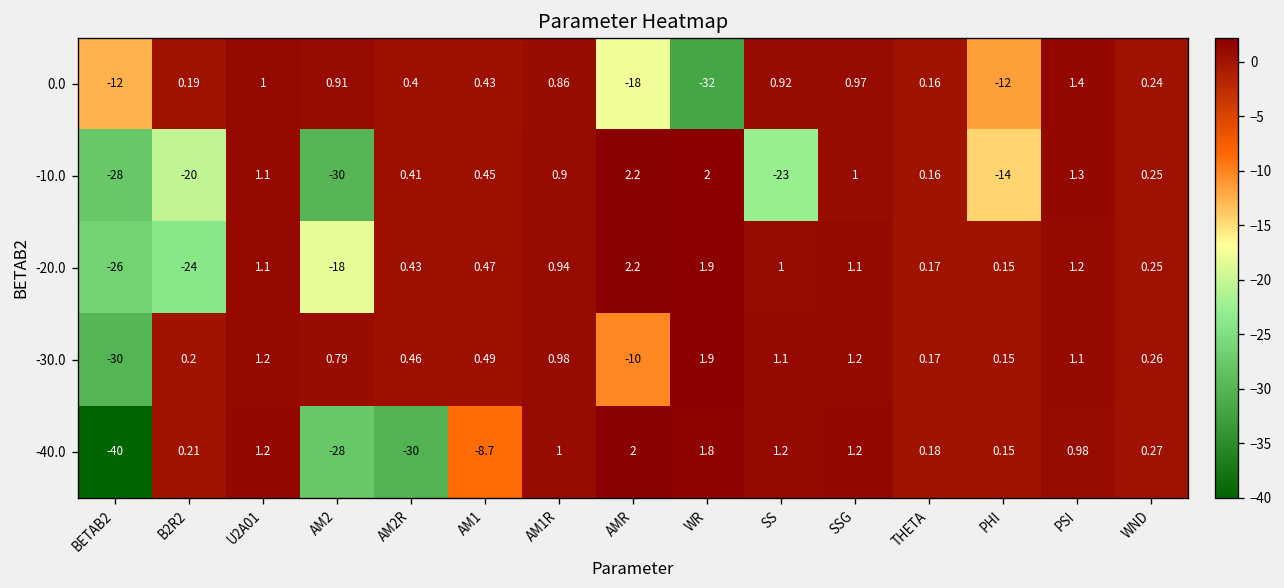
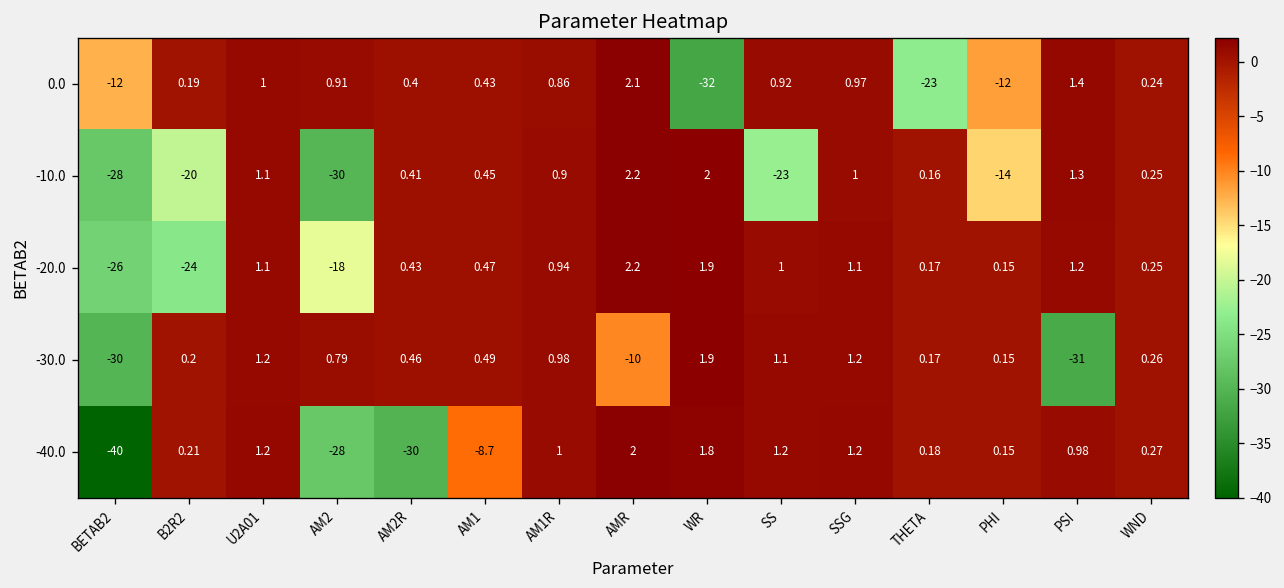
  {
    "0.0": {
      "BETAB2": -12,
      "B2R2": 0.19,
      "U2A01": 1,
      "AM2": 0.91,
      "AM2R": 0.4,
      "AM1": 0.43,
      "AM1R": 0.86,
-     "AMR": -18,
+     "AMR": 2.1,
      "WR": -32,
      "SS": 0.92,
      "SSG": 0.97,
-     "THETA": 0.16,
+     "THETA": -23,
      "PHI": -12,
      "PSI": 1.4,
      "WND": 0.24
    },
    "-10.0": {
      "BETAB2": -28,
      "B2R2": -20,
      "U2A01": 1.1,
      "AM2": -30,
      "AM2R": 0.41,
      "AM1": 0.45,
      "AM1R": 0.9,
      "AMR": 2.2,
      "WR": 2,
      "SS": -23,
      "SSG": 1,
      "THETA": 0.16,
      "PHI": -14,
      "PSI": 1.3,
      "WND": 0.25
    },
    "-20.0": {
      "BETAB2": -26,
      "B2R2": -24,
      "U2A01": 1.1,
      "AM2": -18,
      "AM2R": 0.43,
      "AM1": 0.47,
      "AM1R": 0.94,
      "AMR": 2.2,
      "WR": 1.9,
      "SS": 1,
      "SSG": 1.1,
      "THETA": 0.17,
      "PHI": 0.15,
      "PSI": 1.2,
      "WND": 0.25
    },
    "-30.0": {
      "BETAB2": -30,
      "B2R2": 0.2,
      "U2A01": 1.2,
      "AM2": 0.79,
      "AM2R": 0.46,
      "AM1": 0.49,
      "AM1R": 0.98,
      "AMR": -10,
      "WR": 1.9,
      "SS": 1.1,
      "SSG": 1.2,
      "THETA": 0.17,
      "PHI": 0.15,
-     "PSI": 1.1,
+     "PSI": -31,
      "WND": 0.26
    },
    "-40.0": {
      "BETAB2": -40,
      "B2R2": 0.21,
      "U2A01": 1.2,
      "AM2": -28,
      "AM2R": -30,
      "AM1": -8.7,
      "AM1R": 1,
      "AMR": 2,
      "WR": 1.8,
      "SS": 1.2,
      "SSG": 1.2,
      "THETA": 0.18,
      "PHI": 0.15,
      "PSI": 0.98,
      "WND": 0.27
    }
  }
